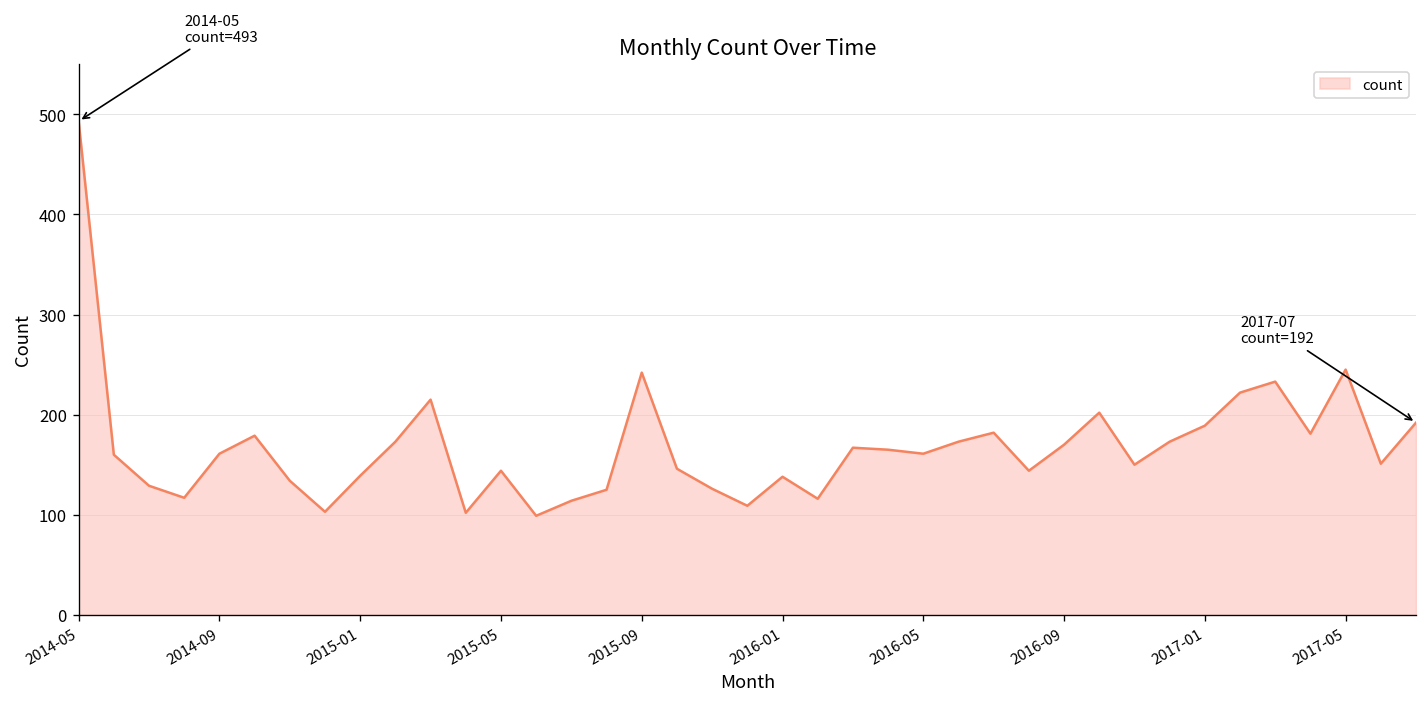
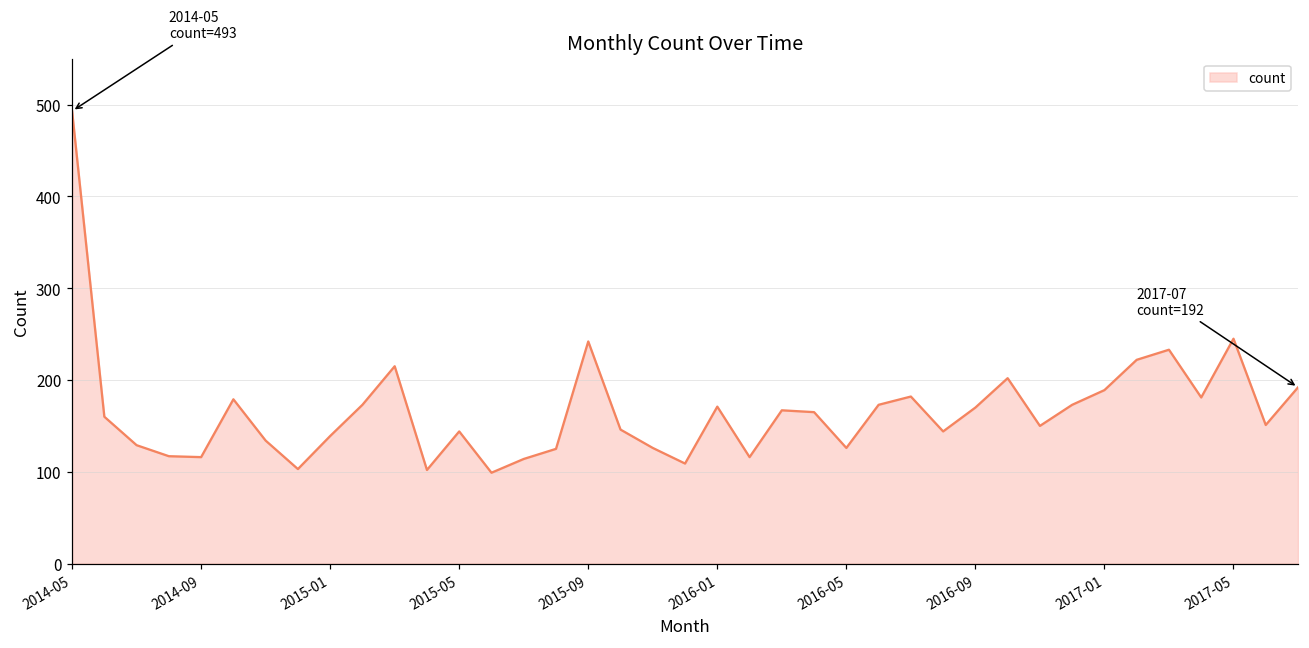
  {
-   "2014-09": 160,
+   "2014-09": 120,
    "2015-01": 140,
    "2015-05": 140,
    "2015-09": 240,
-   "2016-01": 140,
-   "2016-05": 160,
+   "2016-01": 170,
+   "2016-05": 130,
    "2016-09": 170,
    "2017-01": 190
  }
